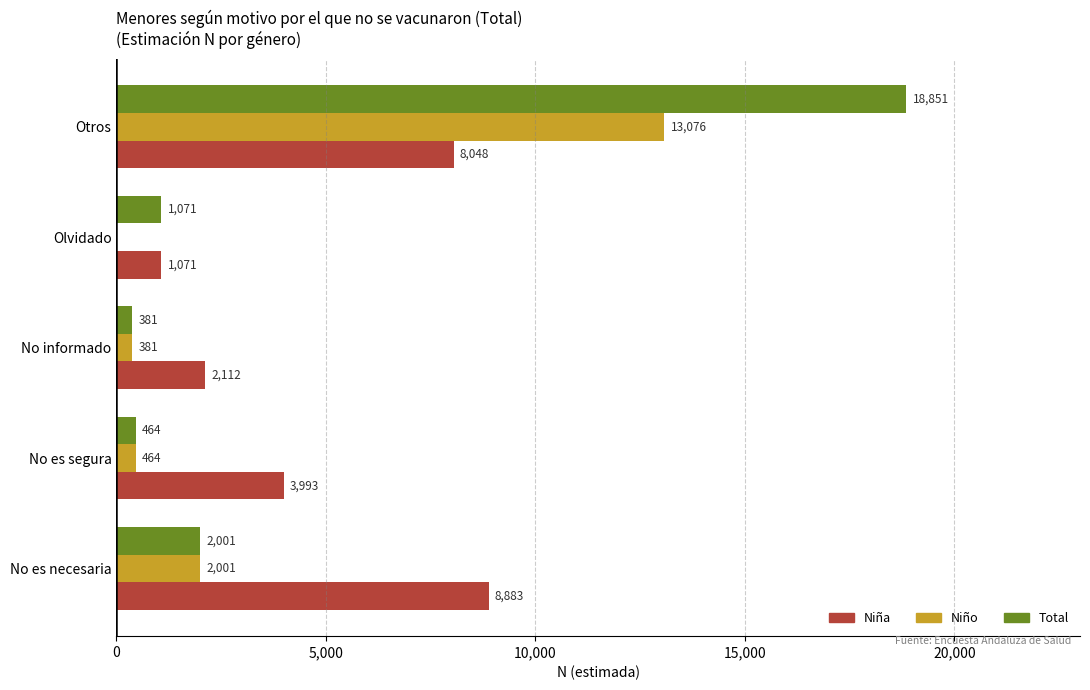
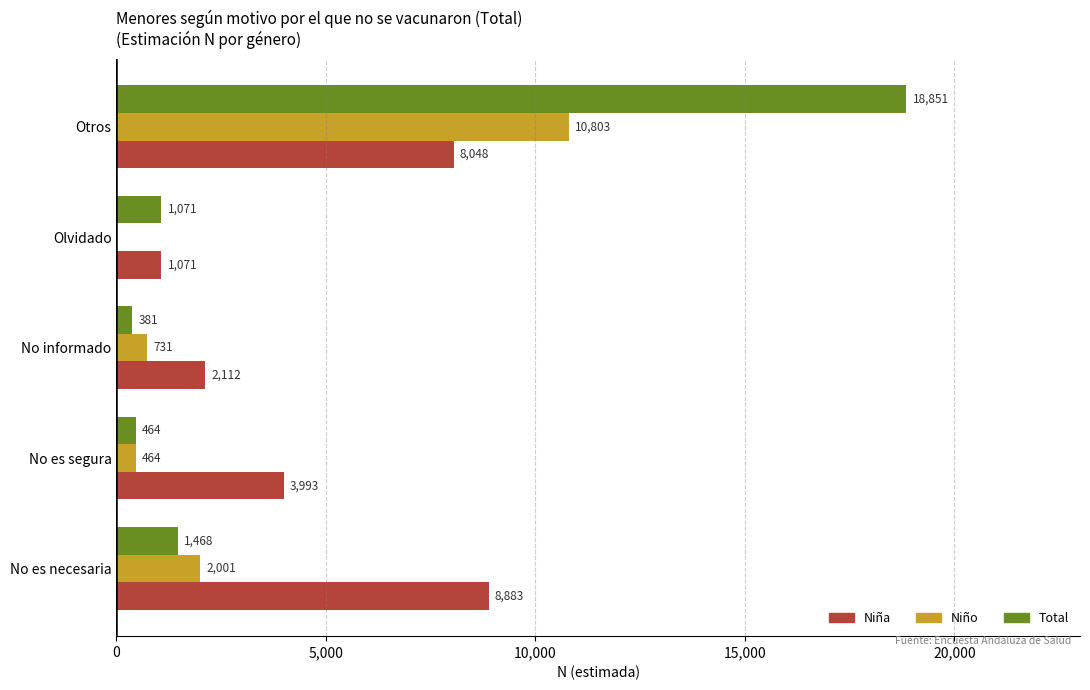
  {
    "Niña": {
      "Otros": "8,048",
      "Olvidado": "1,071",
      "No informado": "2,112",
      "No es segura": "3,993",
      "No es necesaria": "8,883"
    },
    "Niño": {
-     "Otros": "13,076",
-     "No informado": "381",
+     "Otros": "10,803",
+     "No informado": "731",
      "No es segura": "464",
      "No es necesaria": "2,001"
    },
    "Total": {
      "Otros": "18,851",
      "Olvidado": "1,071",
      "No informado": "381",
      "No es segura": "464",
-     "No es necesaria": "2,001"
+     "No es necesaria": "1,468"
    }
  }
